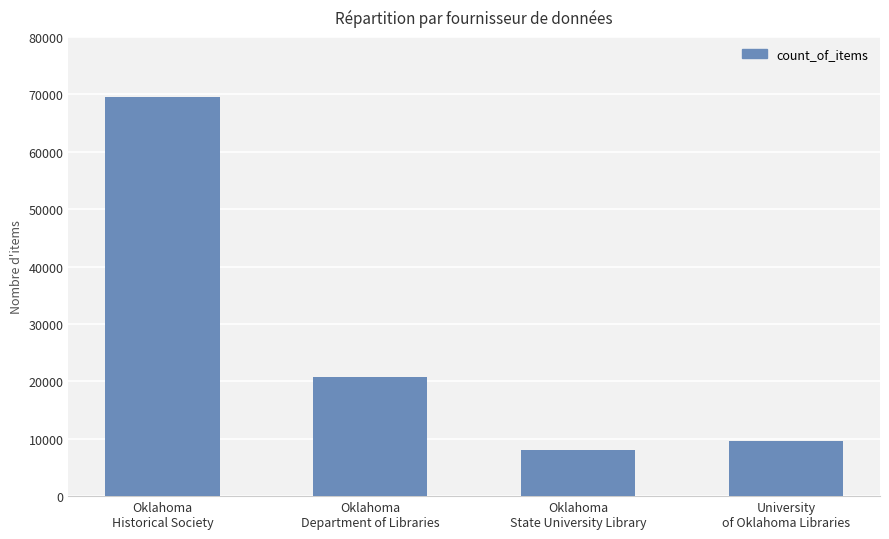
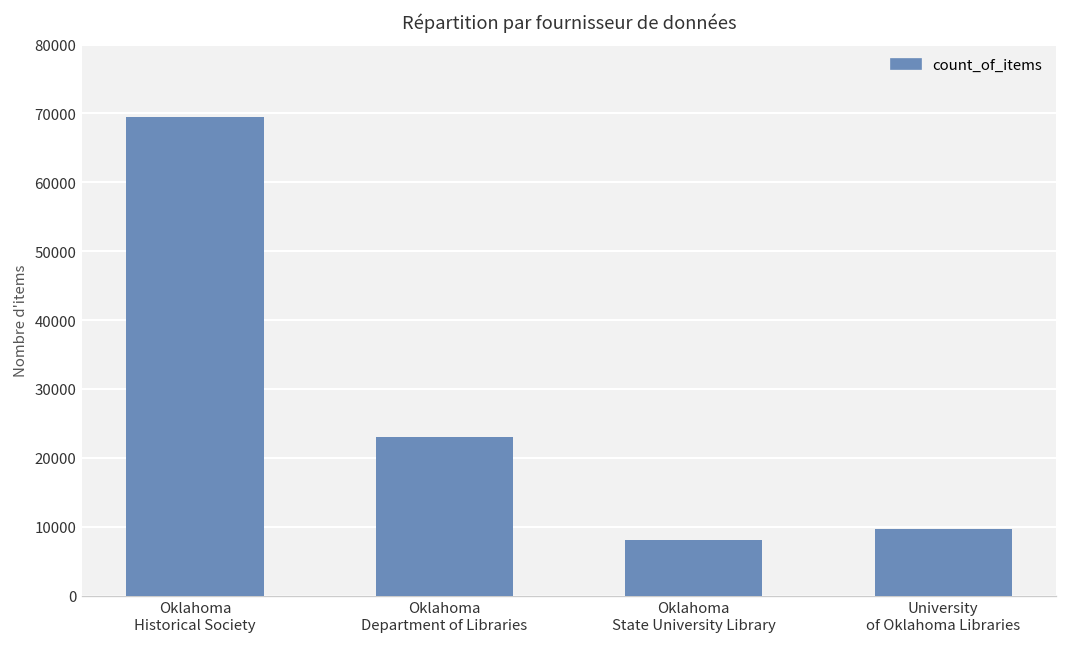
  {
    "Oklahoma Historical Society": 69000,
-   "Oklahoma Department of Libraries": 21000,
+   "Oklahoma Department of Libraries": 23000,
    "Oklahoma State University Library": 8000,
    "University of Oklahoma Libraries": 10000
  }
